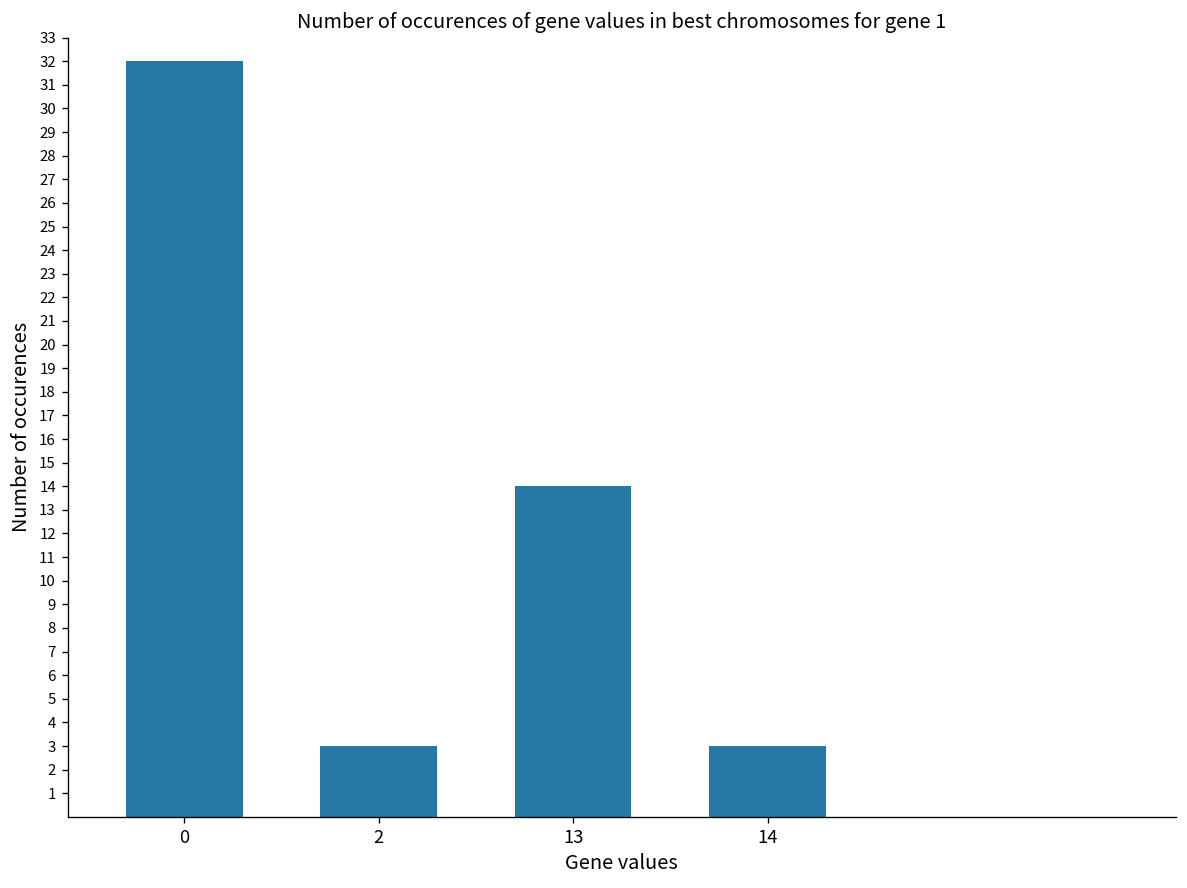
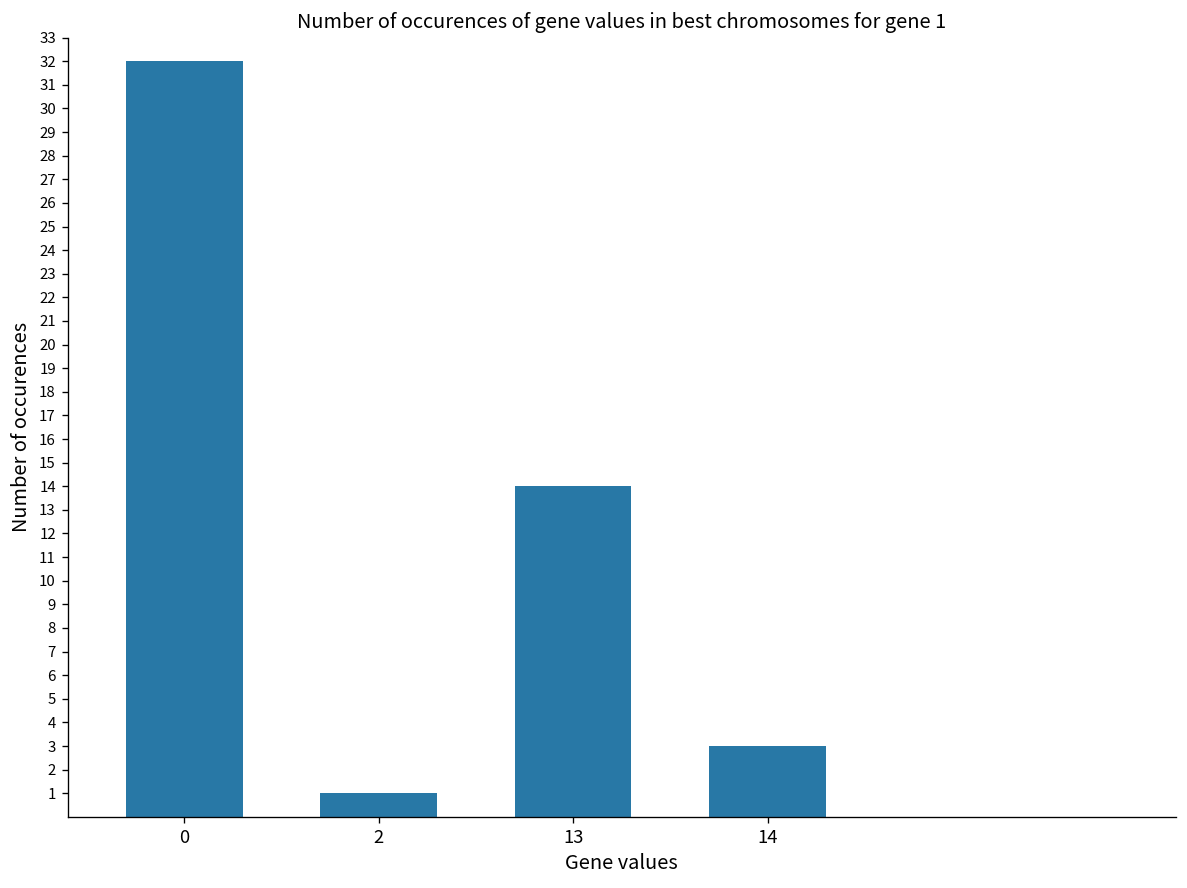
  {
    "0": 32,
-   "2": 3,
+   "2": 1,
    "13": 14,
    "14": 3
  }
